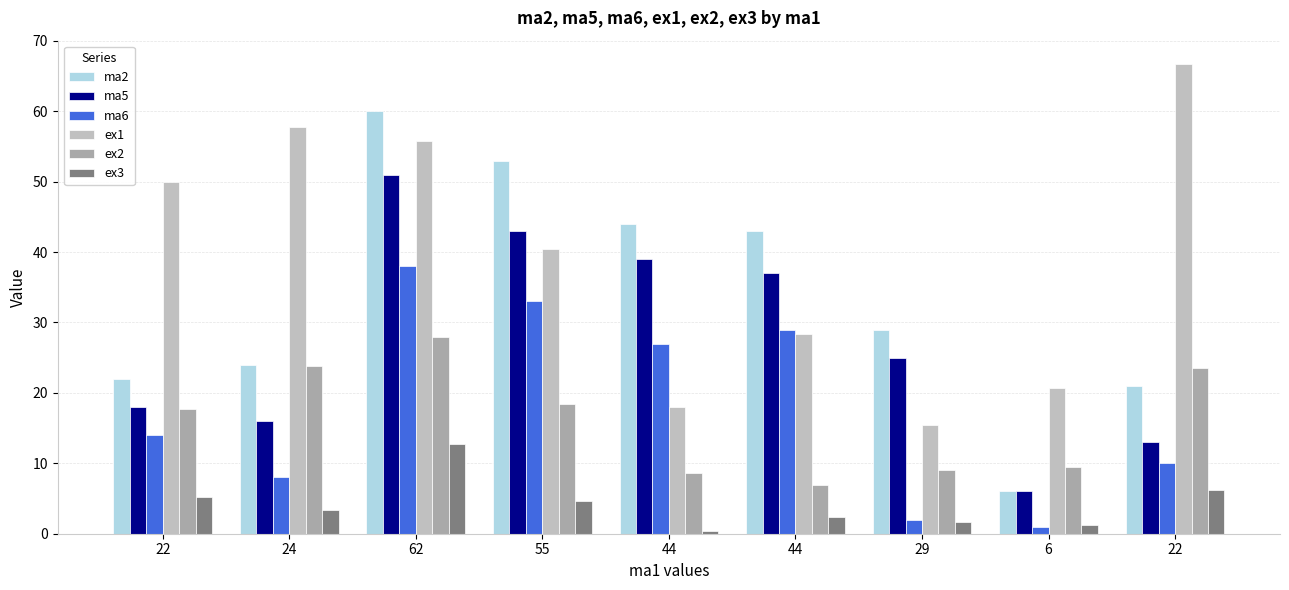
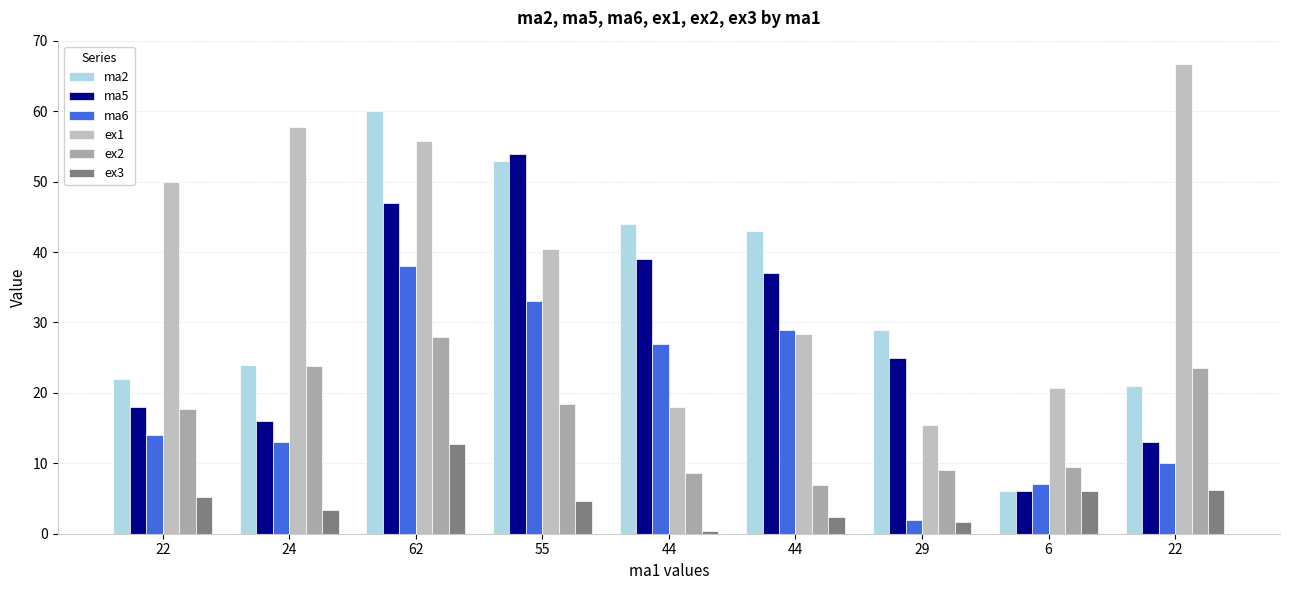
  {
    "ma5": {
      "24": 16,
-     "62": 51,
-     "55": 43,
+     "62": 47,
+     "55": 54,
      "29": 25,
      "6": 6
    },
    "ma6": {
-     "24": 8,
+     "24": 13,
      "62": 38,
      "55": 33,
      "29": 2,
-     "6": 1
+     "6": 7
    },
    "ex3": {
      "24": 3,
      "62": 13,
      "55": 5,
      "29": 2,
-     "6": 1
+     "6": 6
    }
  }
